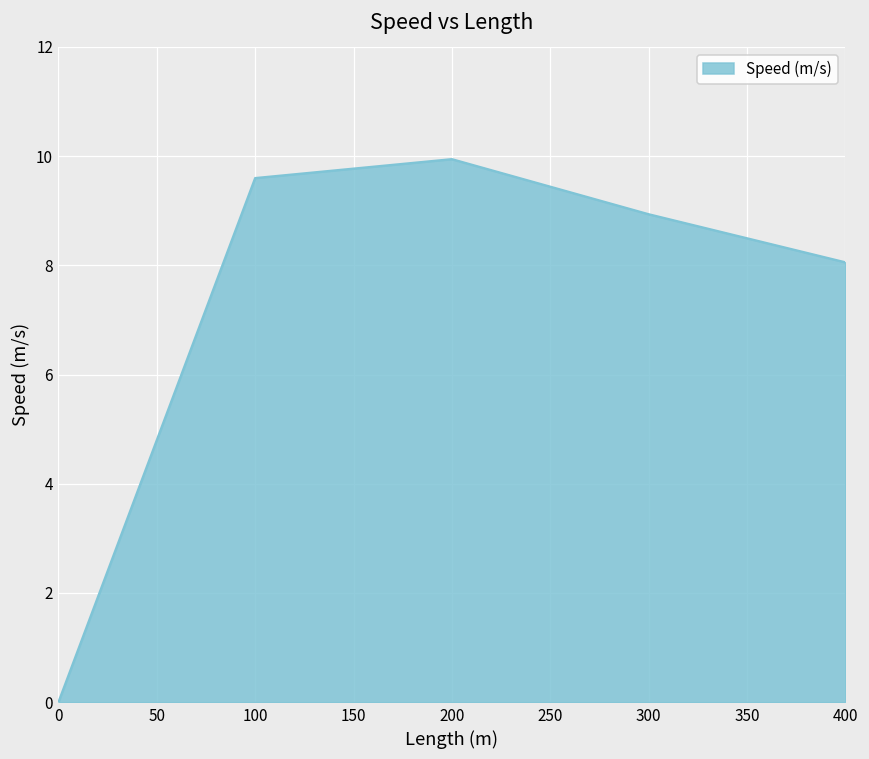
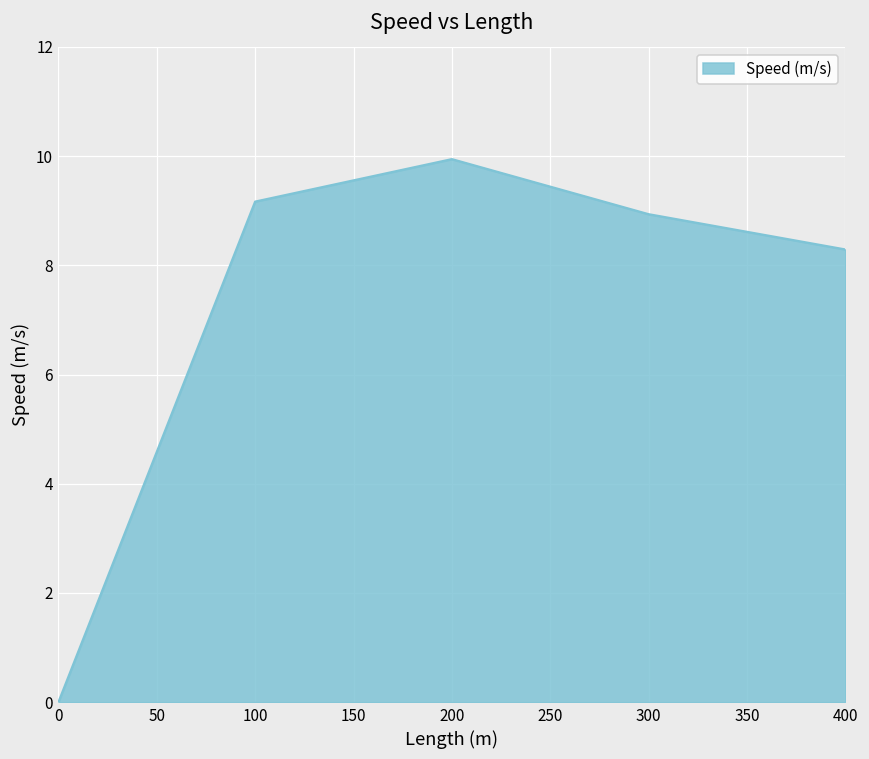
  {
    "0": 0.0,
-   "100": 9.6,
+   "100": 9.2,
    "200": 9.9,
    "300": 8.9,
-   "400": 8.1
+   "400": 8.3
  }
